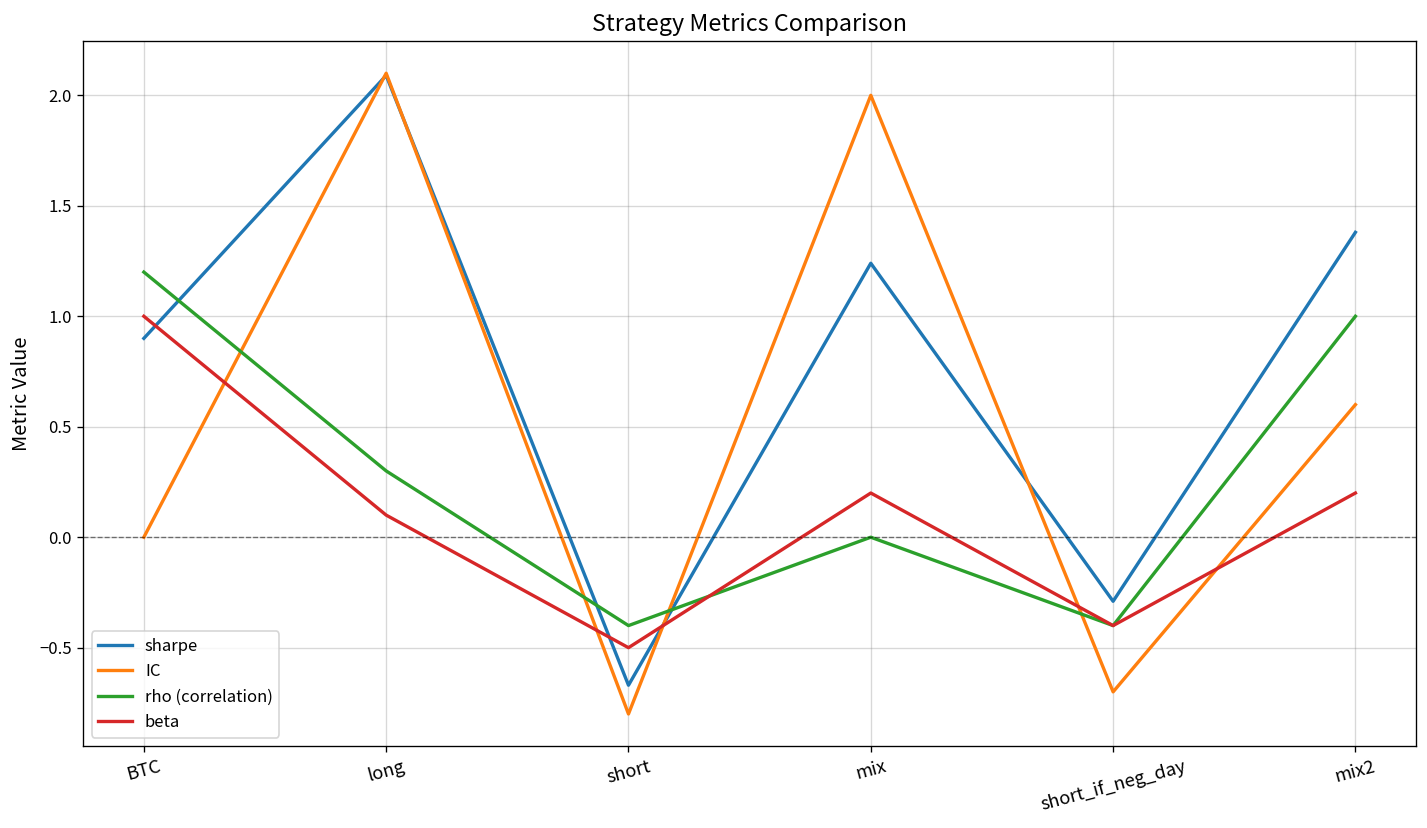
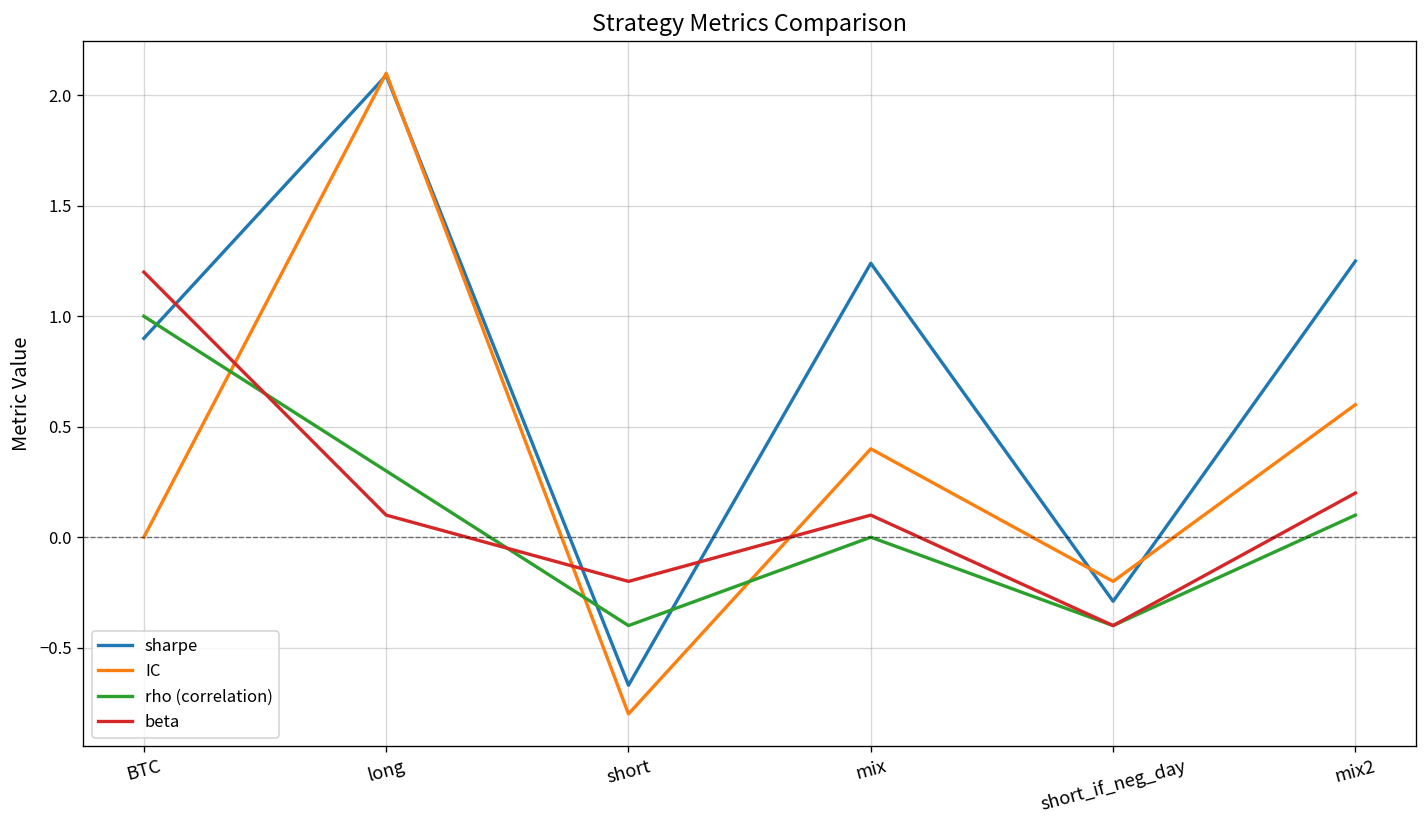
  {
    "sharpe": {
      "BTC": 0.90,
      "short": -0.67,
      "mix": 1.24,
      "short_if_neg_day": -0.29,
-     "mix2": 1.38
+     "mix2": 1.25
    },
    "IC": {
      "BTC": 0.0,
      "short": -0.8,
-     "mix": 2.0,
-     "short_if_neg_day": -0.7,
+     "mix": 0.4,
+     "short_if_neg_day": -0.2,
      "mix2": 0.6
    },
    "rho (correlation)": {
-     "BTC": 1.2,
+     "BTC": 1.0,
      "long": 0.3,
      "short": -0.4,
      "mix": 0.0,
-     "mix2": 1.0
+     "mix2": 0.1
    },
    "beta": {
-     "BTC": 1.0,
+     "BTC": 1.2,
      "long": 0.1,
-     "short": -0.5,
-     "mix": 0.2,
+     "short": -0.2,
+     "mix": 0.1,
      "mix2": 0.2
    }
  }
